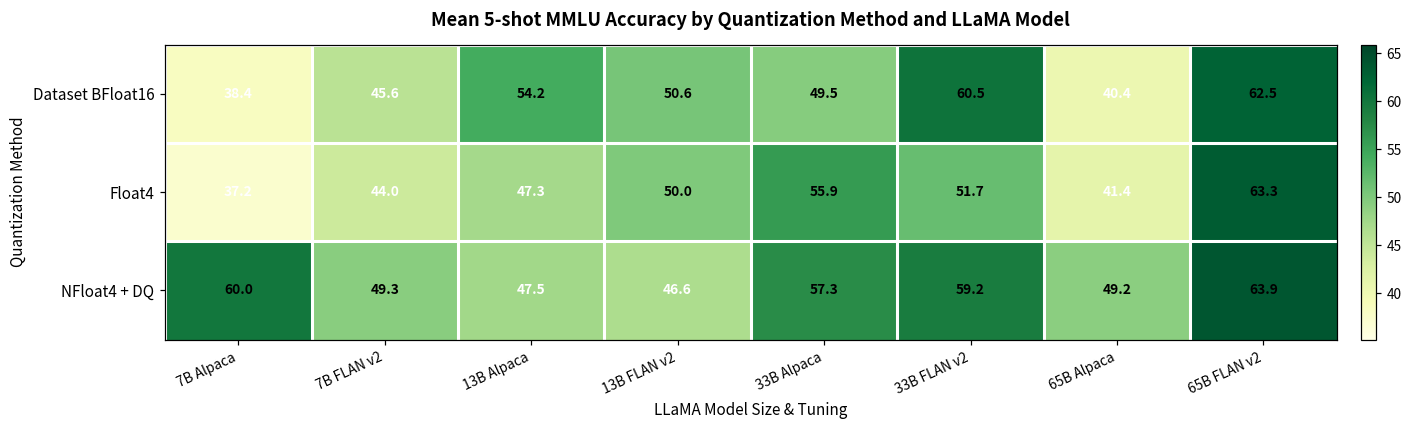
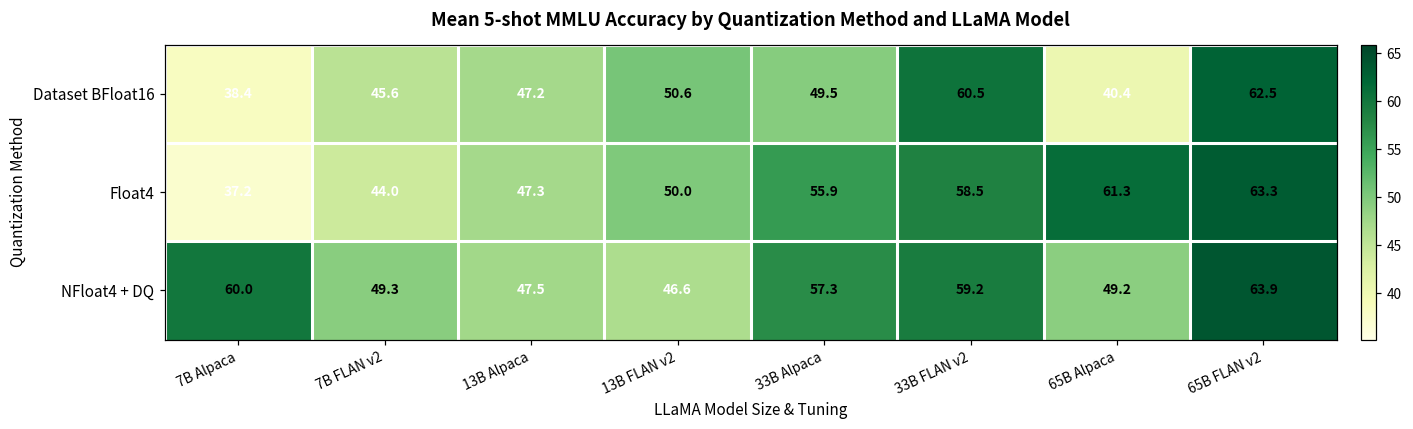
  {
    "Dataset BFloat16": {
      "7B Alpaca": 38.4,
      "7B FLAN v2": 45.6,
-     "13B Alpaca": 54.2,
+     "13B Alpaca": 47.2,
      "13B FLAN v2": 50.6,
      "33B Alpaca": 49.5,
      "33B FLAN v2": 60.5,
      "65B Alpaca": 40.4,
      "65B FLAN v2": 62.5
    },
    "Float4": {
      "7B Alpaca": 37.2,
      "7B FLAN v2": 44.0,
      "13B Alpaca": 47.3,
      "13B FLAN v2": 50.0,
      "33B Alpaca": 55.9,
-     "33B FLAN v2": 51.7,
-     "65B Alpaca": 41.4,
+     "33B FLAN v2": 58.5,
+     "65B Alpaca": 61.3,
      "65B FLAN v2": 63.3
    },
    "NFloat4 + DQ": {
      "7B Alpaca": 60.0,
      "7B FLAN v2": 49.3,
      "13B Alpaca": 47.5,
      "13B FLAN v2": 46.6,
      "33B Alpaca": 57.3,
      "33B FLAN v2": 59.2,
      "65B Alpaca": 49.2,
      "65B FLAN v2": 63.9
    }
  }
